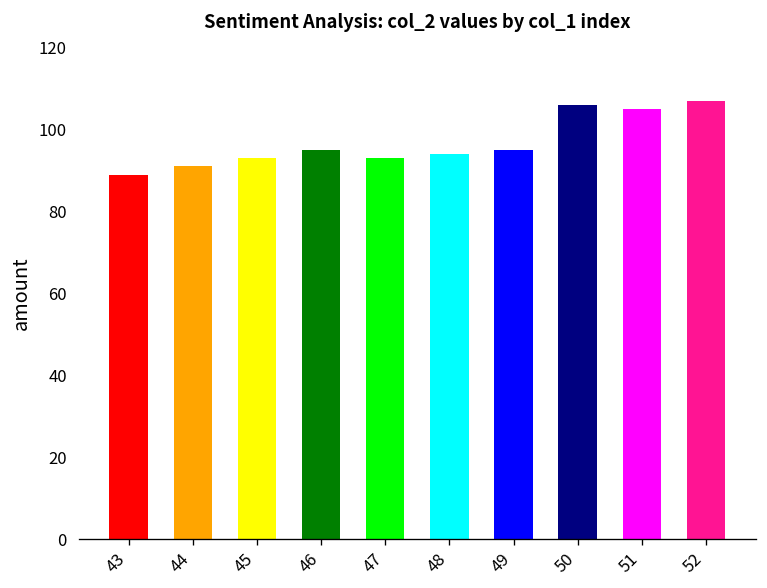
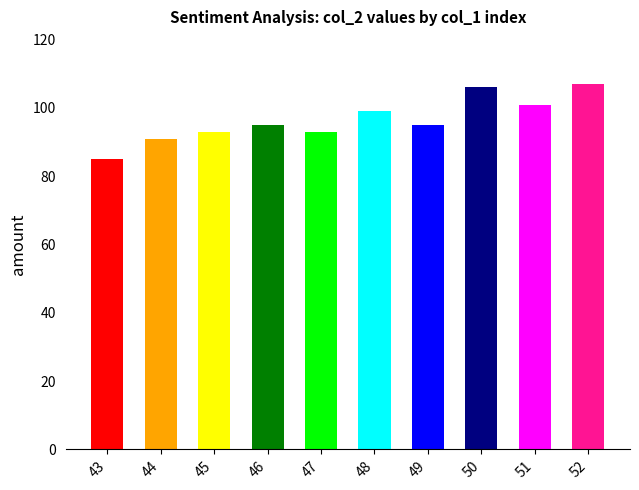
  {
-   "43": 89,
+   "43": 85,
    "44": 91,
    "45": 93,
    "46": 95,
    "47": 93,
-   "48": 94,
+   "48": 99,
    "49": 95,
    "50": 106,
-   "51": 105,
+   "51": 101,
    "52": 107
  }
